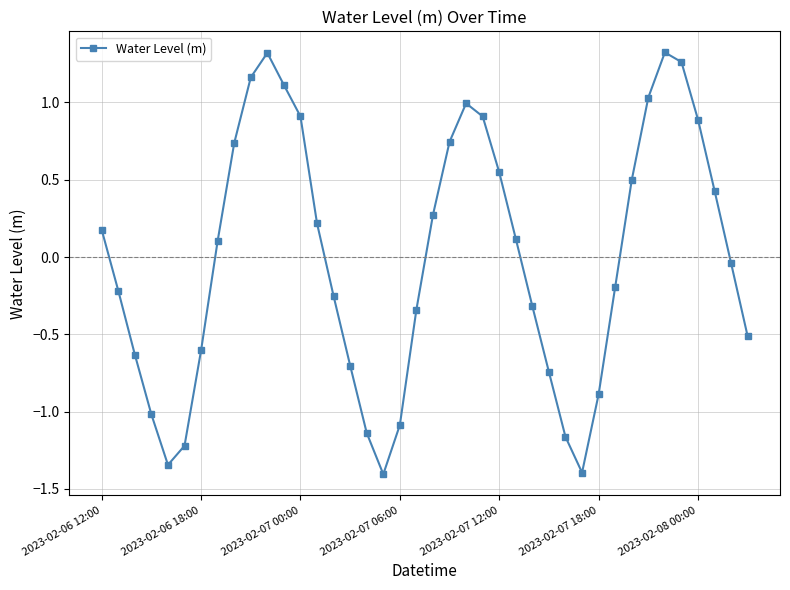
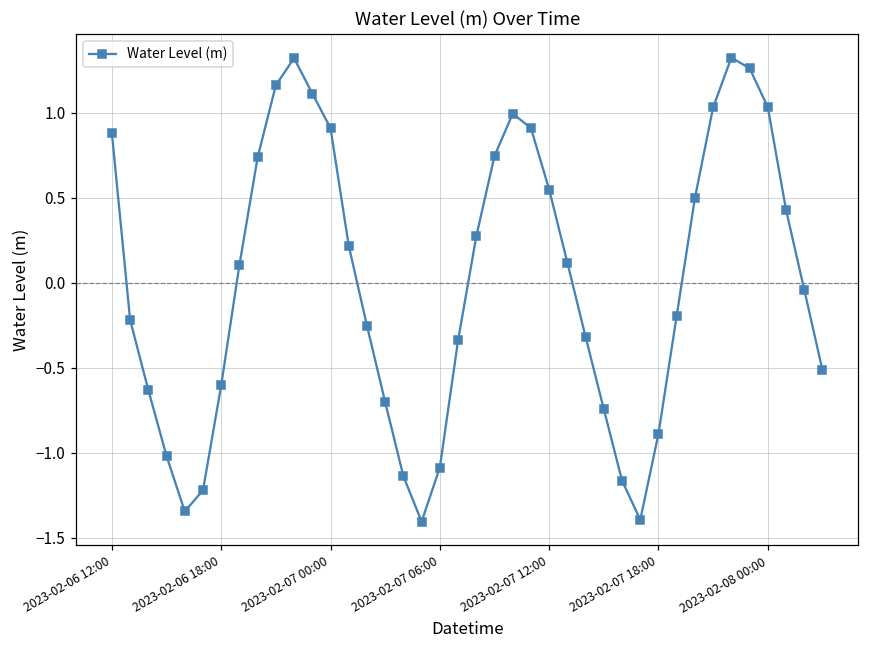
  {
-   "2023-02-06 12:00": 0.18,
+   "2023-02-06 12:00": 0.88,
    "2023-02-06 18:00": -0.60,
    "2023-02-07 00:00": 0.91,
    "2023-02-07 06:00": -1.09,
    "2023-02-07 12:00": 0.55,
    "2023-02-07 18:00": -0.89,
-   "2023-02-08 00:00": 0.89
+   "2023-02-08 00:00": 1.03
  }
